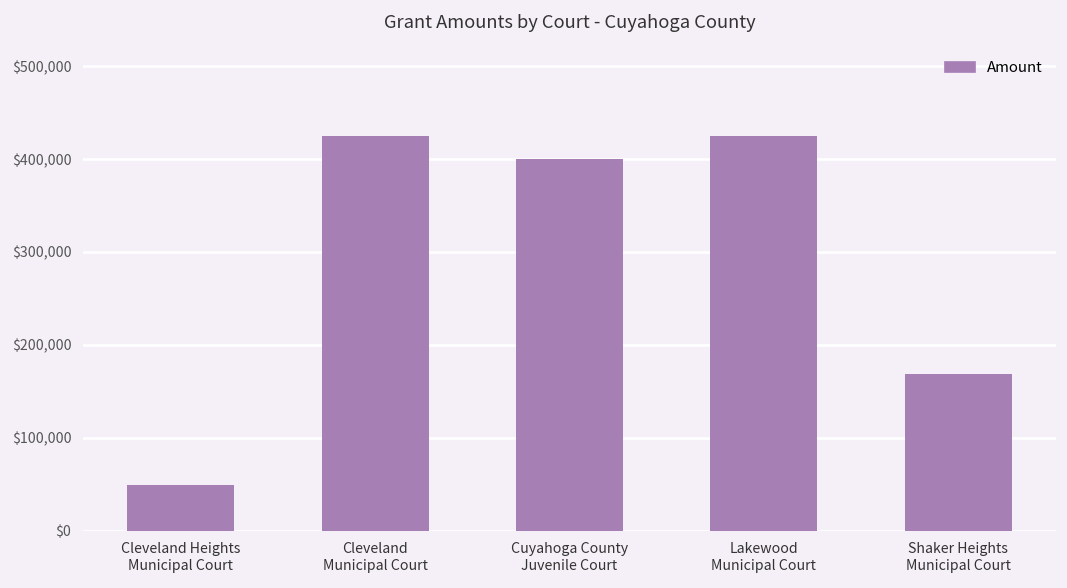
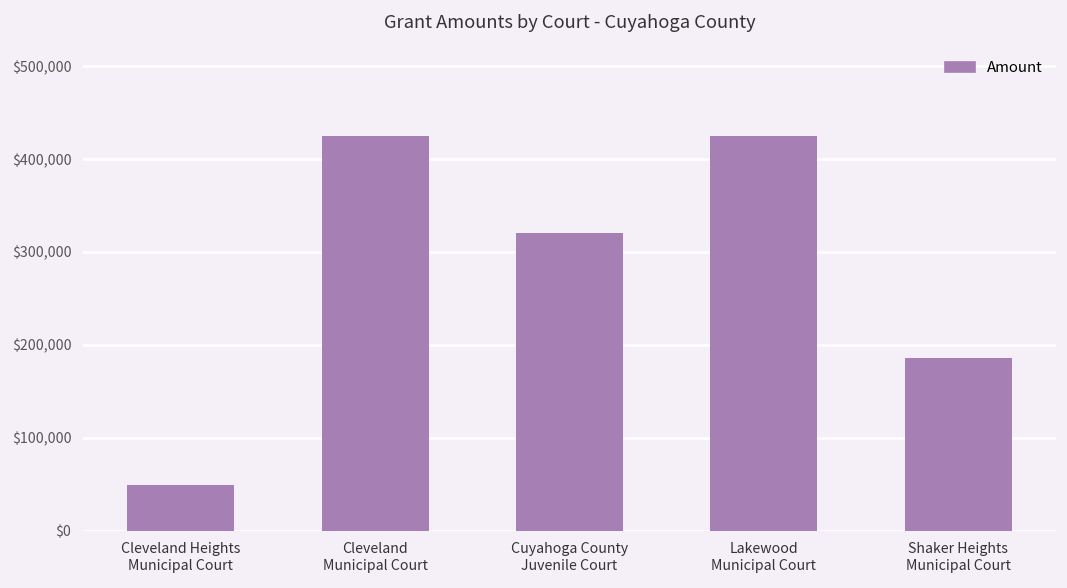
  {
    "Cleveland Heights Municipal Court": "$50,000",
    "Cleveland Municipal Court": "$430,000",
-   "Cuyahoga County Juvenile Court": "$400,000",
+   "Cuyahoga County Juvenile Court": "$320,000",
    "Lakewood Municipal Court": "$430,000",
-   "Shaker Heights Municipal Court": "$170,000"
+   "Shaker Heights Municipal Court": "$190,000"
  }
